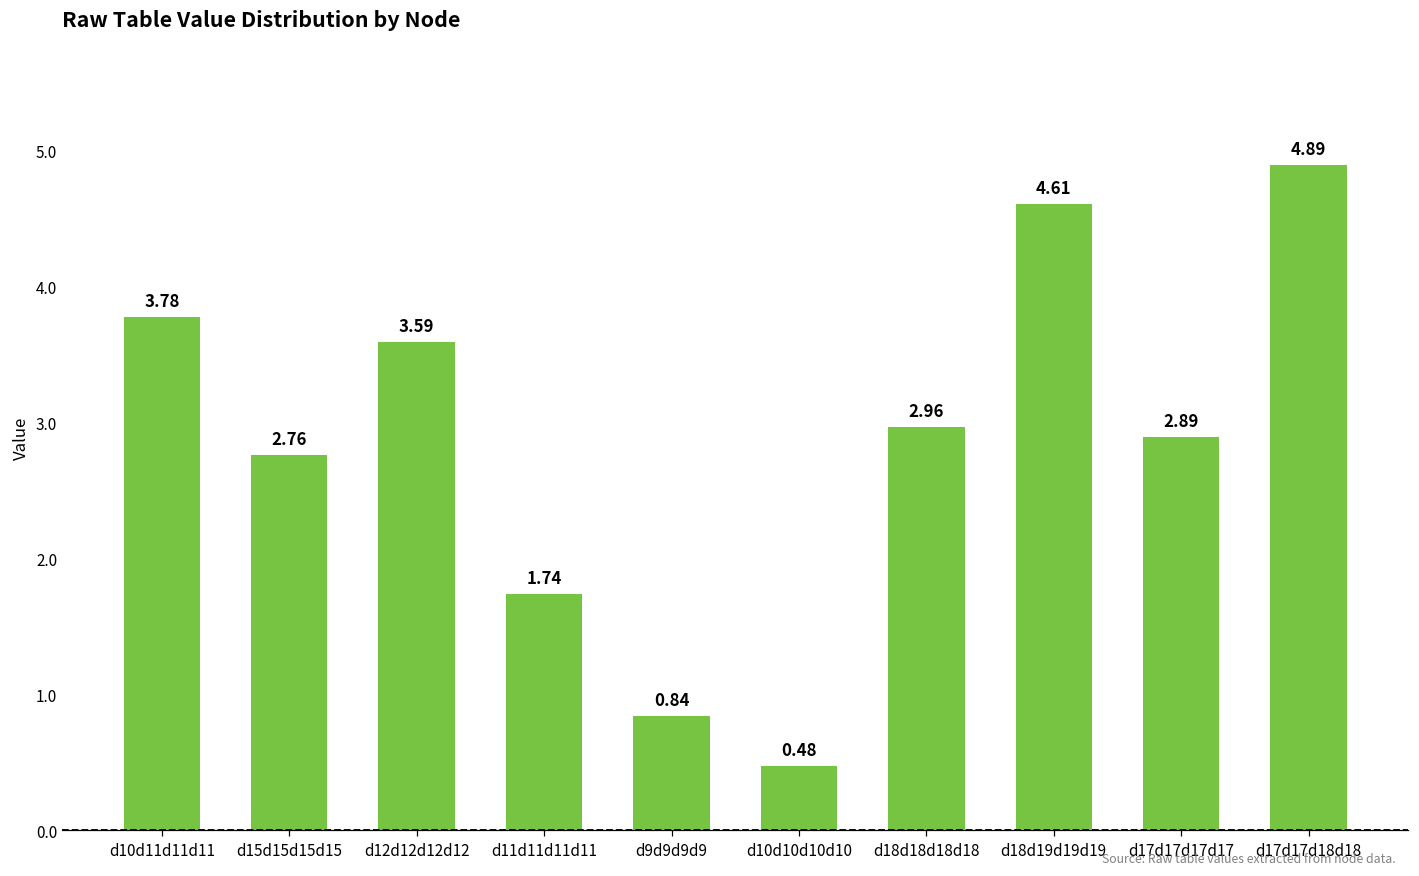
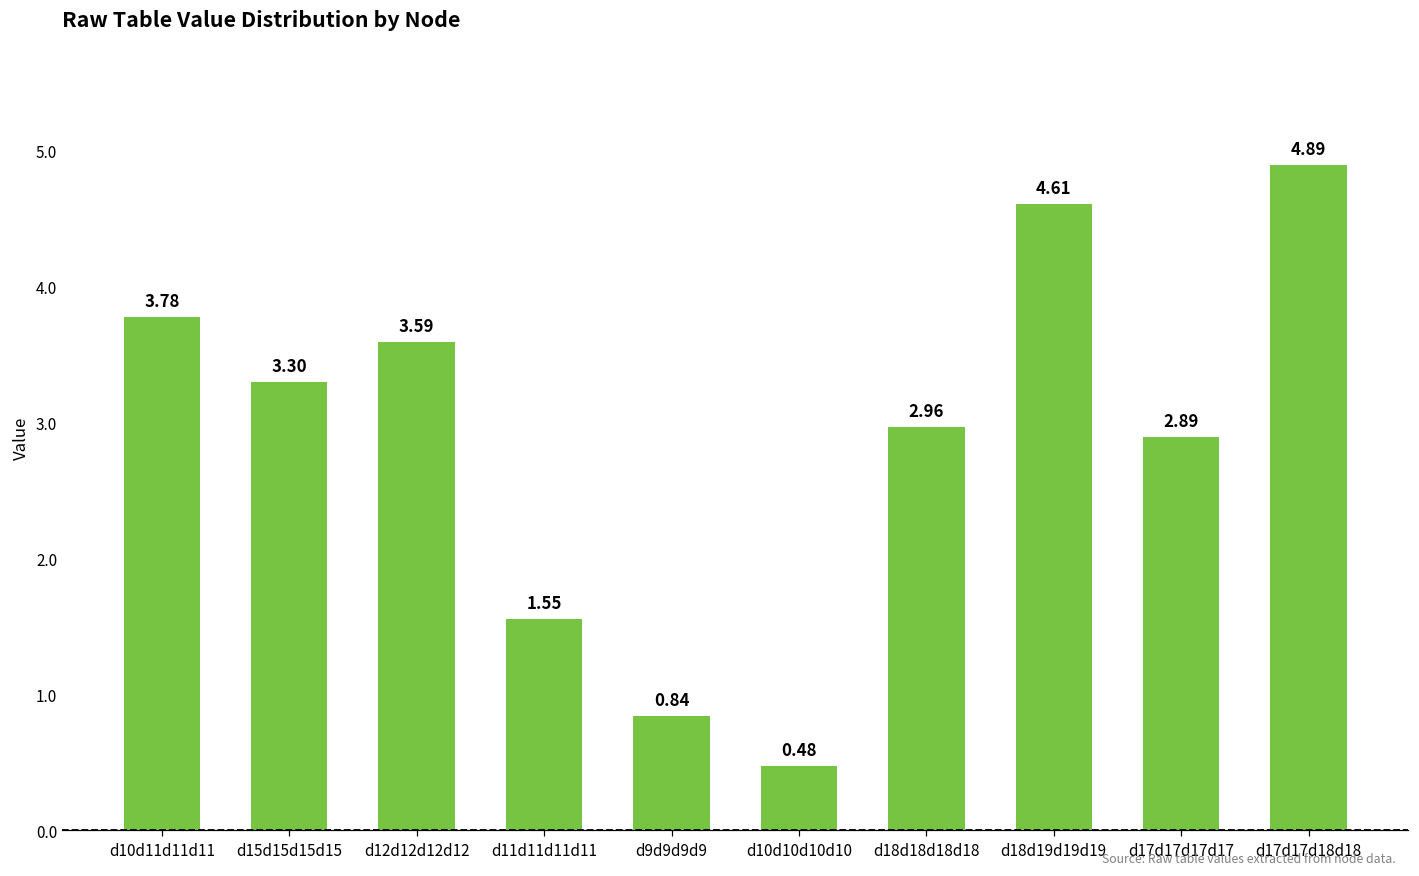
  {
    "d10d11d11d11": 3.78,
-   "d15d15d15d15": 2.76,
+   "d15d15d15d15": 3.30,
    "d12d12d12d12": 3.59,
-   "d11d11d11d11": 1.74,
+   "d11d11d11d11": 1.55,
    "d9d9d9d9": 0.84,
    "d10d10d10d10": 0.48,
    "d18d18d18d18": 2.96,
    "d18d19d19d19": 4.61,
    "d17d17d17d17": 2.89,
    "d17d17d18d18": 4.89
  }
